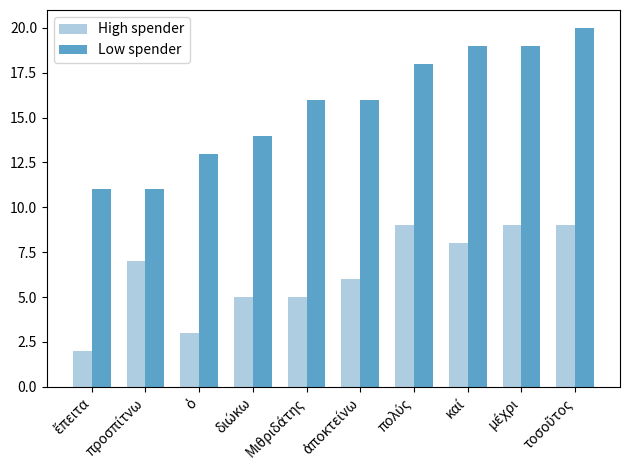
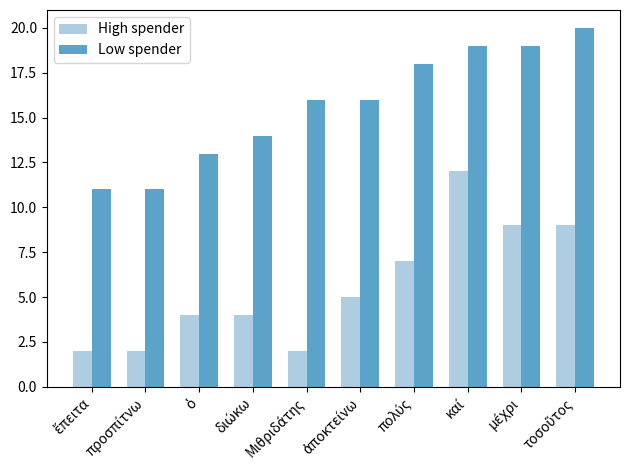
  {
    "High spender": {
      "ἔπειτα": 2,
-     "προσπίτνω": 7,
-     "ὁ": 3,
-     "διώκω": 5,
-     "Μιθριδάτης": 5,
-     "ἀποκτείνω": 6,
-     "πολύς": 9,
-     "καί": 8,
+     "προσπίτνω": 2,
+     "ὁ": 4,
+     "διώκω": 4,
+     "Μιθριδάτης": 2,
+     "ἀποκτείνω": 5,
+     "πολύς": 7,
+     "καί": 12,
      "μέχρι": 9,
      "τοσοῦτος": 9
    },
    "Low spender": {
      "ἔπειτα": 11,
      "προσπίτνω": 11,
      "ὁ": 13,
      "διώκω": 14,
      "Μιθριδάτης": 16,
      "ἀποκτείνω": 16,
      "πολύς": 18,
      "καί": 19,
      "μέχρι": 19,
      "τοσοῦτος": 20
    }
  }
